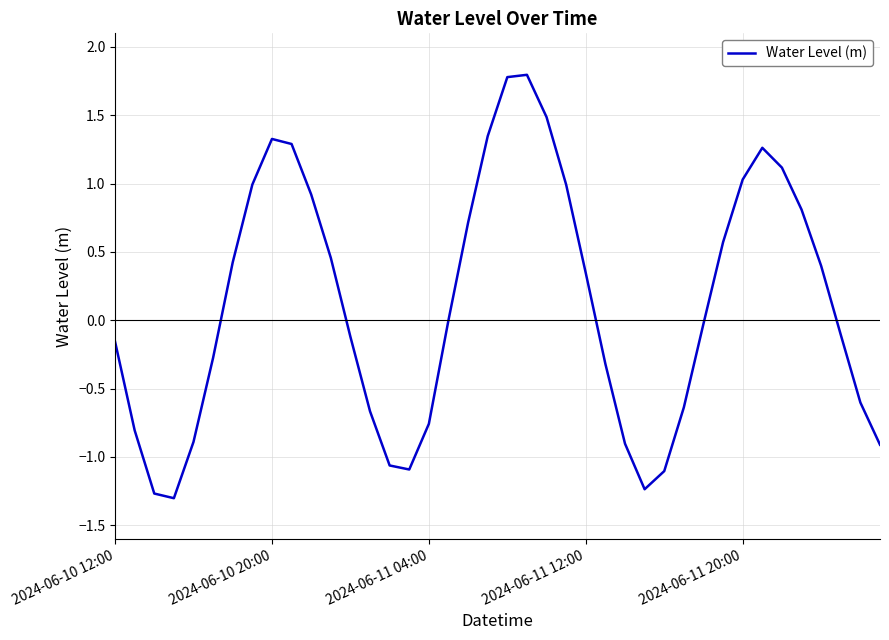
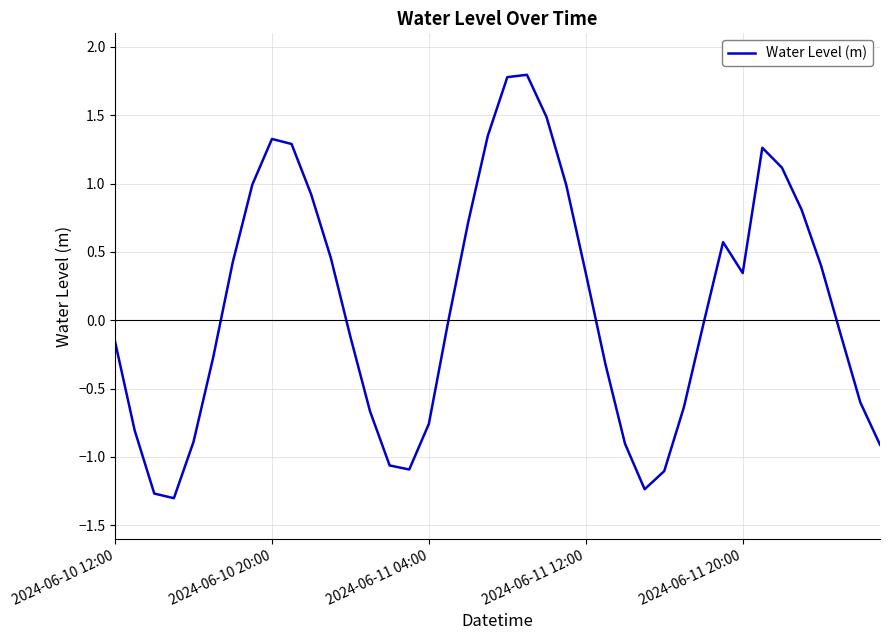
  {
    "2024-06-10 12:00": -0.16,
    "2024-06-10 20:00": 1.33,
    "2024-06-11 04:00": -0.76,
    "2024-06-11 12:00": 0.34,
-   "2024-06-11 20:00": 1.03
+   "2024-06-11 20:00": 0.35
  }
